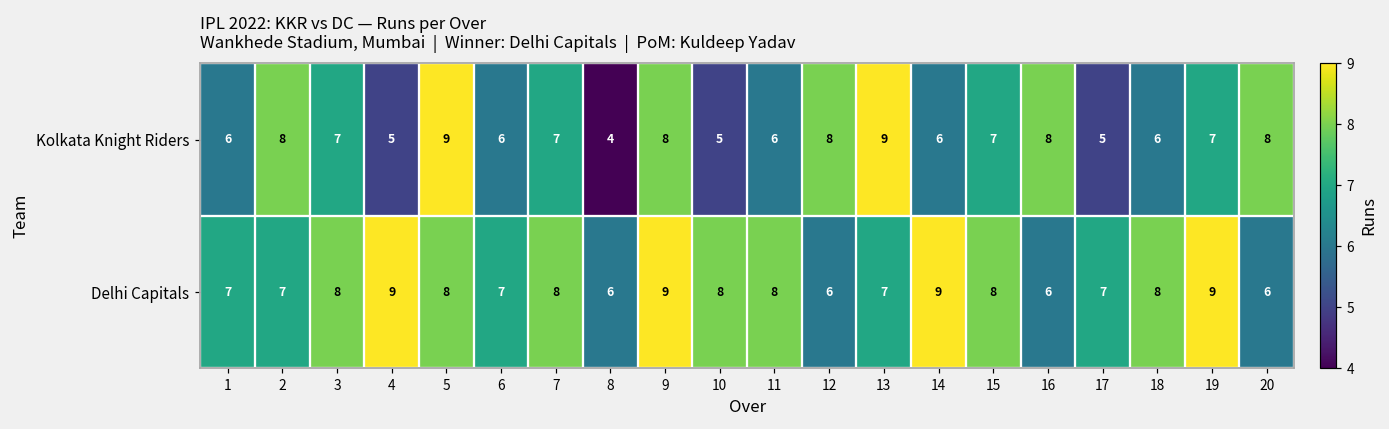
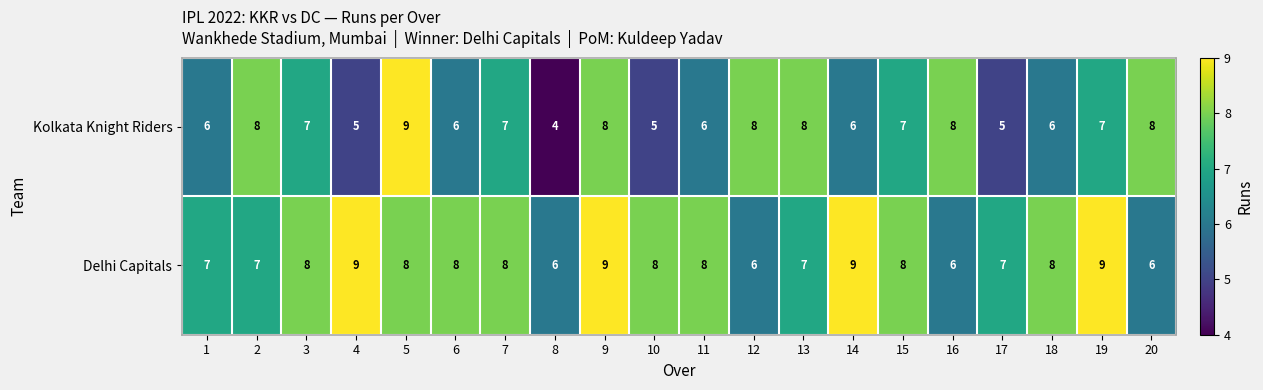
  {
    "Kolkata Knight Riders": {
      "1": 6,
      "2": 8,
      "3": 7,
      "4": 5,
      "5": 9,
      "6": 6,
      "7": 7,
      "8": 4,
      "9": 8,
      "10": 5,
      "11": 6,
      "12": 8,
-     "13": 9,
+     "13": 8,
      "14": 6,
      "15": 7,
      "16": 8,
      "17": 5,
      "18": 6,
      "19": 7,
      "20": 8
    },
    "Delhi Capitals": {
      "1": 7,
      "2": 7,
      "3": 8,
      "4": 9,
      "5": 8,
-     "6": 7,
+     "6": 8,
      "7": 8,
      "8": 6,
      "9": 9,
      "10": 8,
      "11": 8,
      "12": 6,
      "13": 7,
      "14": 9,
      "15": 8,
      "16": 6,
      "17": 7,
      "18": 8,
      "19": 9,
      "20": 6
    }
  }
